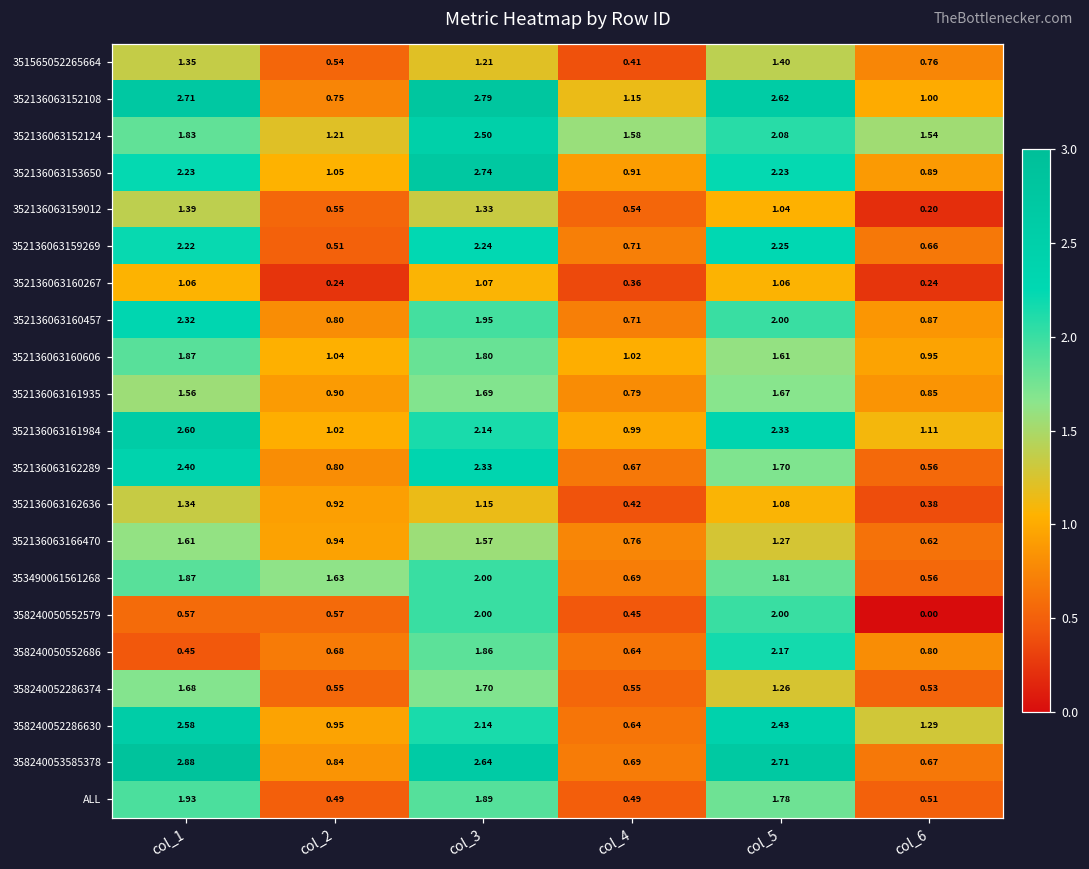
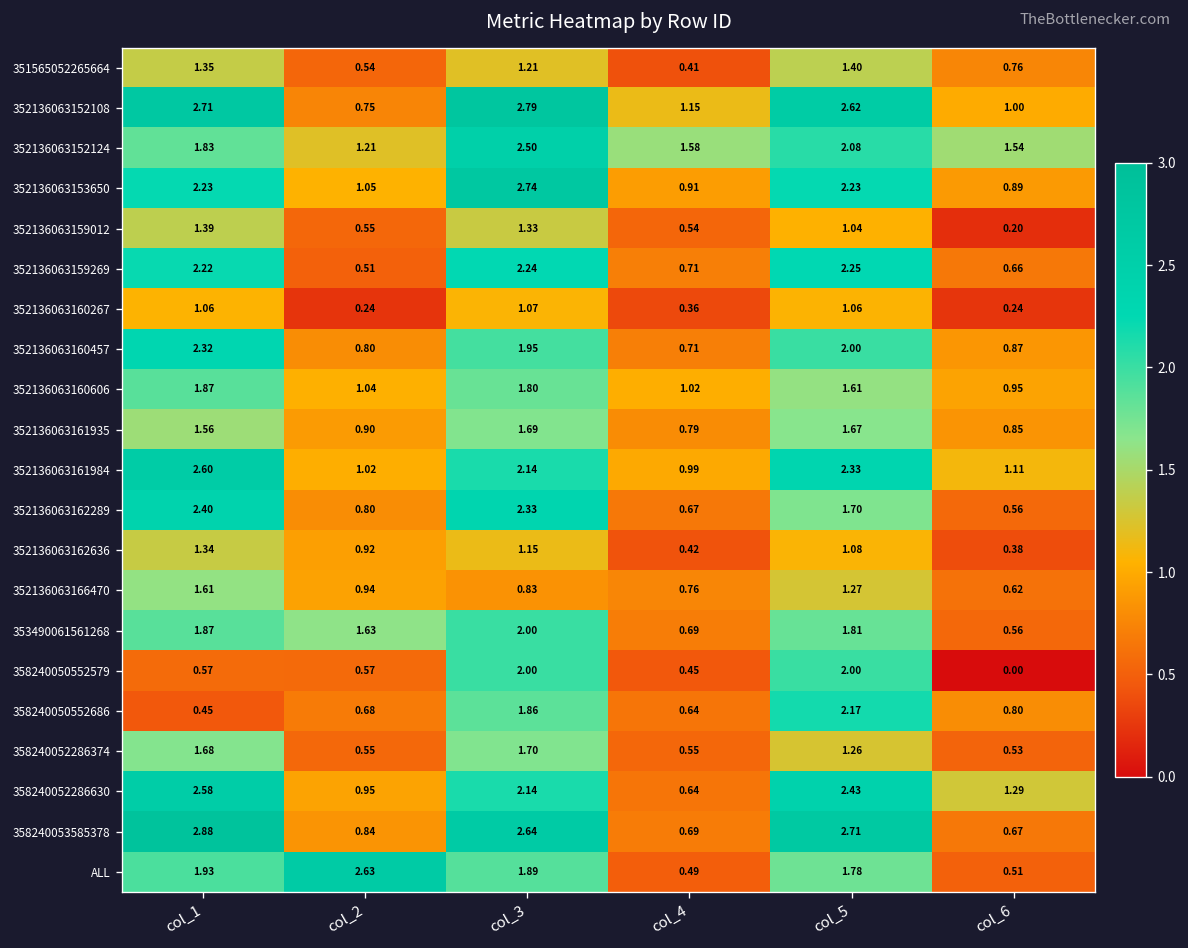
  {
    "351565052265664": {
      "col_1": 1.35,
      "col_2": 0.54,
      "col_3": 1.21,
      "col_4": 0.41,
      "col_5": 1.40,
      "col_6": 0.76
    },
    "352136063152108": {
      "col_1": 2.71,
      "col_2": 0.75,
      "col_3": 2.79,
      "col_4": 1.15,
      "col_5": 2.62,
      "col_6": 1.00
    },
    "352136063152124": {
      "col_1": 1.83,
      "col_2": 1.21,
      "col_3": 2.50,
      "col_4": 1.58,
      "col_5": 2.08,
      "col_6": 1.54
    },
    "352136063153650": {
      "col_1": 2.23,
      "col_2": 1.05,
      "col_3": 2.74,
      "col_4": 0.91,
      "col_5": 2.23,
      "col_6": 0.89
    },
    "352136063159012": {
      "col_1": 1.39,
      "col_2": 0.55,
      "col_3": 1.33,
      "col_4": 0.54,
      "col_5": 1.04,
      "col_6": 0.20
    },
    "352136063159269": {
      "col_1": 2.22,
      "col_2": 0.51,
      "col_3": 2.24,
      "col_4": 0.71,
      "col_5": 2.25,
      "col_6": 0.66
    },
    "352136063160267": {
      "col_1": 1.06,
      "col_2": 0.24,
      "col_3": 1.07,
      "col_4": 0.36,
      "col_5": 1.06,
      "col_6": 0.24
    },
    "352136063160457": {
      "col_1": 2.32,
      "col_2": 0.80,
      "col_3": 1.95,
      "col_4": 0.71,
      "col_5": 2.00,
      "col_6": 0.87
    },
    "352136063160606": {
      "col_1": 1.87,
      "col_2": 1.04,
      "col_3": 1.80,
      "col_4": 1.02,
      "col_5": 1.61,
      "col_6": 0.95
    },
    "352136063161935": {
      "col_1": 1.56,
      "col_2": 0.90,
      "col_3": 1.69,
      "col_4": 0.79,
      "col_5": 1.67,
      "col_6": 0.85
    },
    "352136063161984": {
      "col_1": 2.60,
      "col_2": 1.02,
      "col_3": 2.14,
      "col_4": 0.99,
      "col_5": 2.33,
      "col_6": 1.11
    },
    "352136063162289": {
      "col_1": 2.40,
      "col_2": 0.80,
      "col_3": 2.33,
      "col_4": 0.67,
      "col_5": 1.70,
      "col_6": 0.56
    },
    "352136063162636": {
      "col_1": 1.34,
      "col_2": 0.92,
      "col_3": 1.15,
      "col_4": 0.42,
      "col_5": 1.08,
      "col_6": 0.38
    },
    "352136063166470": {
      "col_1": 1.61,
      "col_2": 0.94,
-     "col_3": 1.57,
+     "col_3": 0.83,
      "col_4": 0.76,
      "col_5": 1.27,
      "col_6": 0.62
    },
    "353490061561268": {
      "col_1": 1.87,
      "col_2": 1.63,
      "col_3": 2.00,
      "col_4": 0.69,
      "col_5": 1.81,
      "col_6": 0.56
    },
    "358240050552579": {
      "col_1": 0.57,
      "col_2": 0.57,
      "col_3": 2.00,
      "col_4": 0.45,
      "col_5": 2.00,
      "col_6": 0.00
    },
    "358240050552686": {
      "col_1": 0.45,
      "col_2": 0.68,
      "col_3": 1.86,
      "col_4": 0.64,
      "col_5": 2.17,
      "col_6": 0.80
    },
    "358240052286374": {
      "col_1": 1.68,
      "col_2": 0.55,
      "col_3": 1.70,
      "col_4": 0.55,
      "col_5": 1.26,
      "col_6": 0.53
    },
    "358240052286630": {
      "col_1": 2.58,
      "col_2": 0.95,
      "col_3": 2.14,
      "col_4": 0.64,
      "col_5": 2.43,
      "col_6": 1.29
    },
    "358240053585378": {
      "col_1": 2.88,
      "col_2": 0.84,
      "col_3": 2.64,
      "col_4": 0.69,
      "col_5": 2.71,
      "col_6": 0.67
    },
    "ALL": {
      "col_1": 1.93,
-     "col_2": 0.49,
+     "col_2": 2.63,
      "col_3": 1.89,
      "col_4": 0.49,
      "col_5": 1.78,
      "col_6": 0.51
    }
  }
